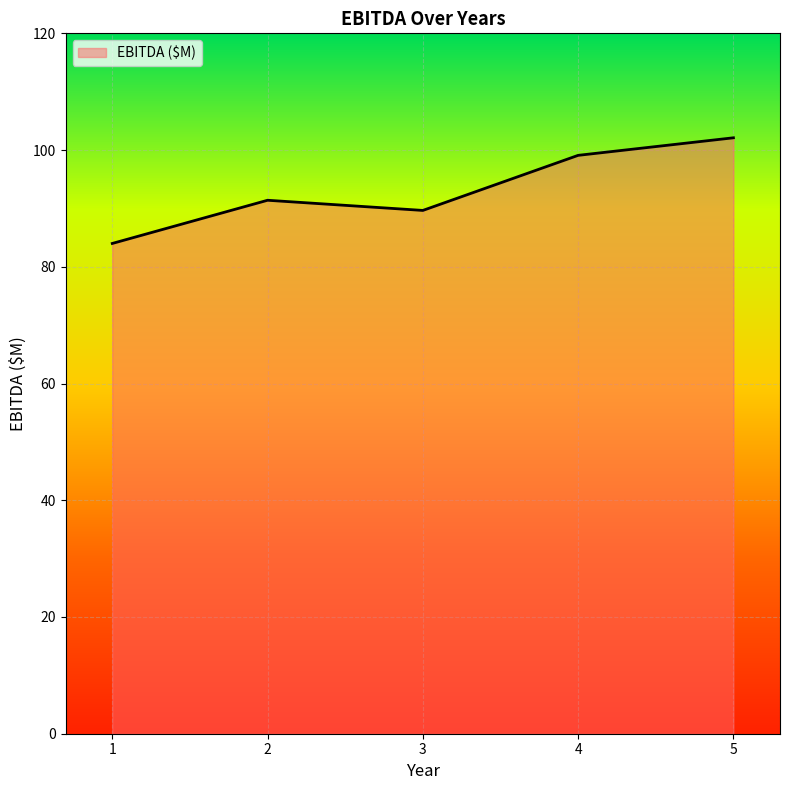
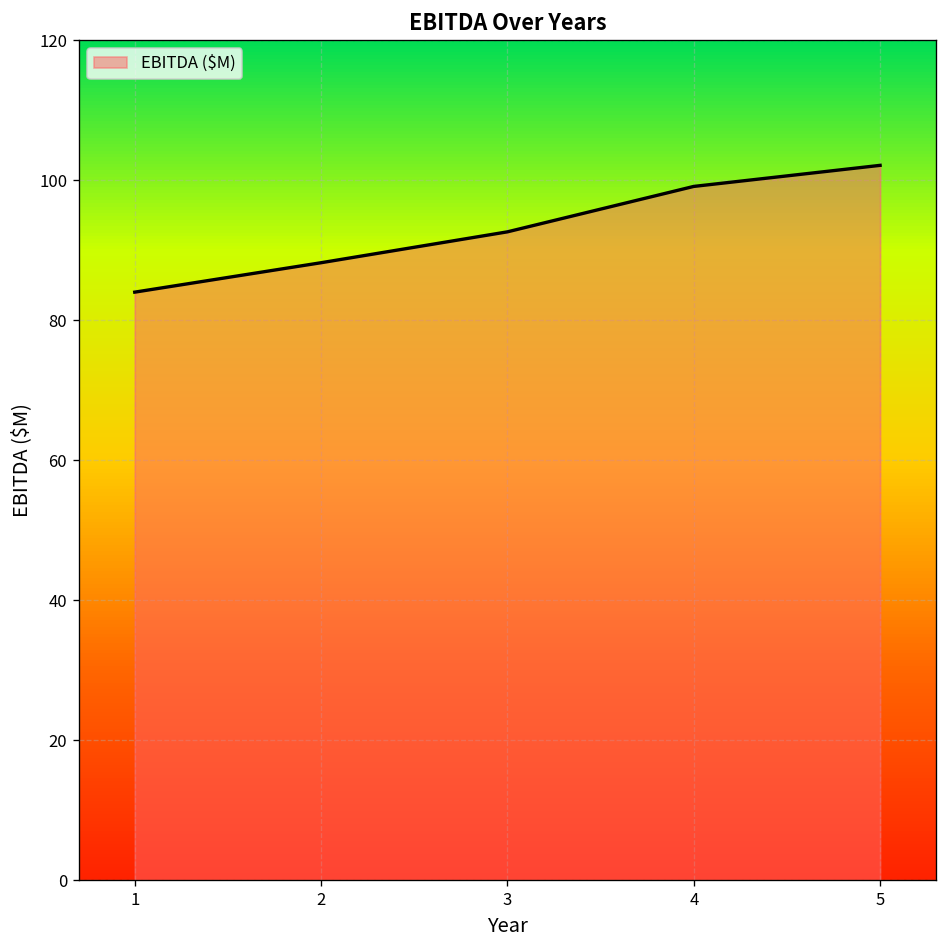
  {
    "1": 84,
-   "2": 91,
-   "3": 90,
+   "2": 88,
+   "3": 93,
    "4": 99,
    "5": 102
  }
